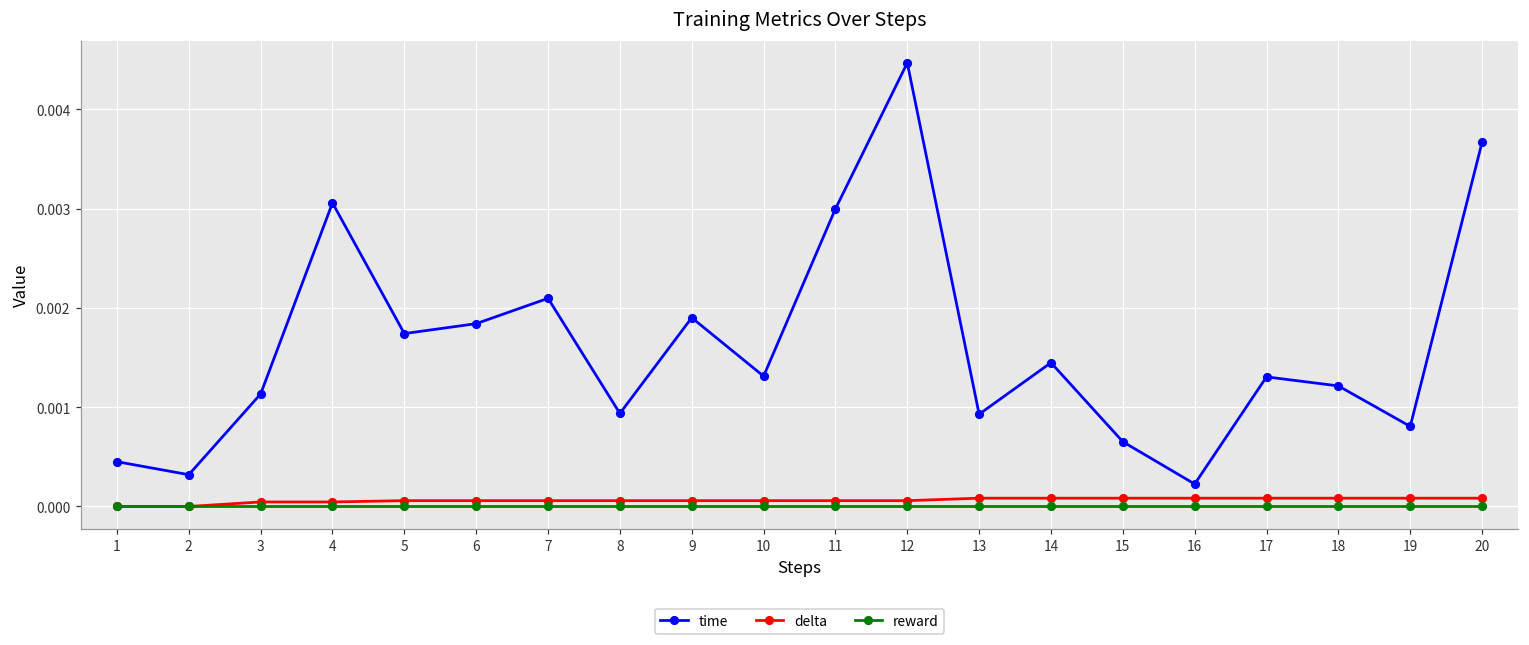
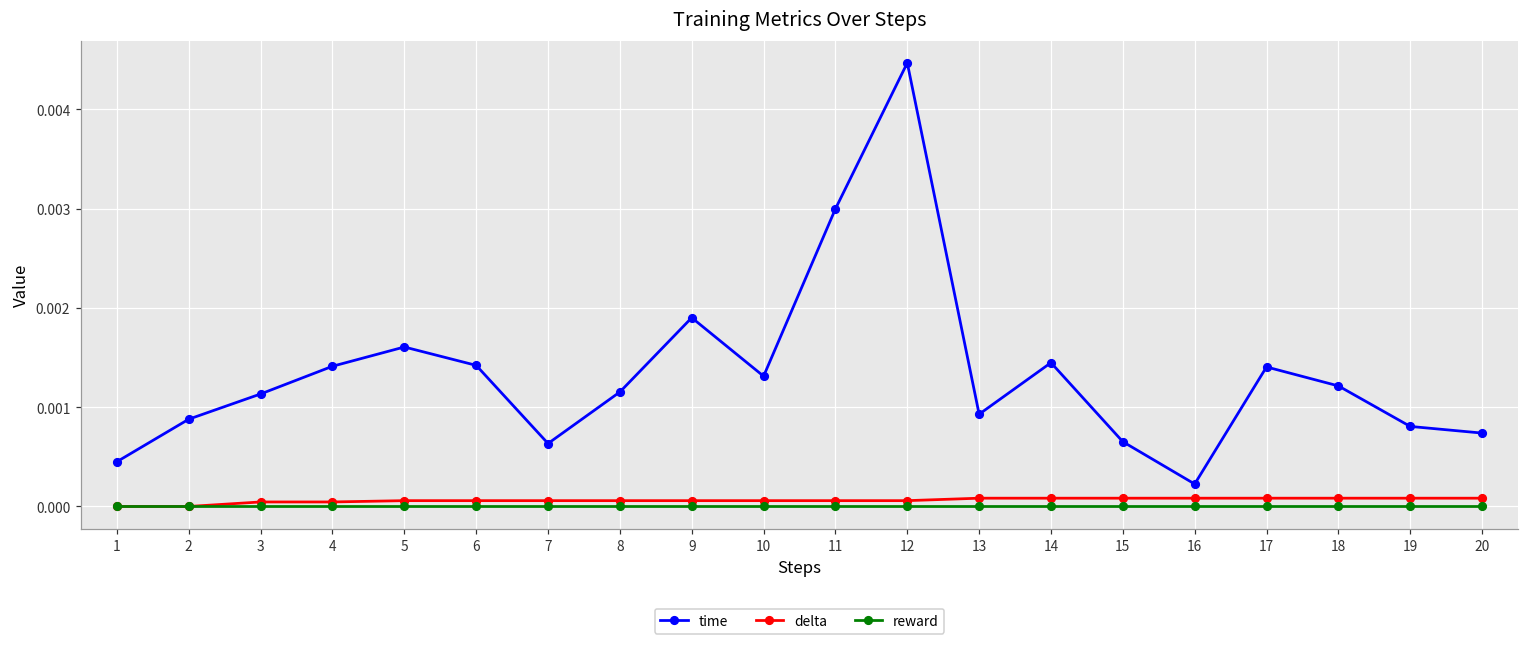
  {
    "time": {
      "1": 0.0005,
-     "2": 0.0003,
+     "2": 0.0009,
      "3": 0.0011,
-     "4": 0.0031,
-     "5": 0.0017,
-     "6": 0.0018,
-     "7": 0.0021,
-     "8": 0.0009,
+     "4": 0.0014,
+     "5": 0.0016,
+     "6": 0.0014,
+     "7": 0.0006,
+     "8": 0.0012,
      "9": 0.0019,
      "10": 0.0013,
      "11": 0.0030,
      "12": 0.0045,
      "13": 0.0009,
      "14": 0.0014,
      "15": 0.0007,
      "16": 0.0002,
-     "17": 0.0013,
+     "17": 0.0014,
      "18": 0.0012,
      "19": 0.0008,
-     "20": 0.0037
+     "20": 0.0007
    },
    "delta": {
      "3": 0.0000,
      "4": 0.0000,
      "5": 0.0001,
      "6": 0.0001,
      "7": 0.0001,
      "8": 0.0001,
      "9": 0.0001,
      "10": 0.0001,
      "11": 0.0001,
      "12": 0.0001,
      "13": 0.0001,
      "14": 0.0001,
      "15": 0.0001,
      "16": 0.0001,
      "17": 0.0001,
      "18": 0.0001,
      "19": 0.0001,
      "20": 0.0001
    },
    "reward": {
      "3": 0.0000,
      "4": 0.0000,
      "5": 0.0000,
      "6": 0.0000,
      "7": 0.0000,
      "8": 0.0000,
      "9": 0.0000,
      "10": 0.0000,
      "11": 0.0000,
      "12": 0.0000,
      "13": 0.0000,
      "14": 0.0000,
      "15": 0.0000,
      "16": 0.0000,
      "17": 0.0000,
      "18": 0.0000,
      "19": 0.0000,
      "20": 0.0000
    }
  }
